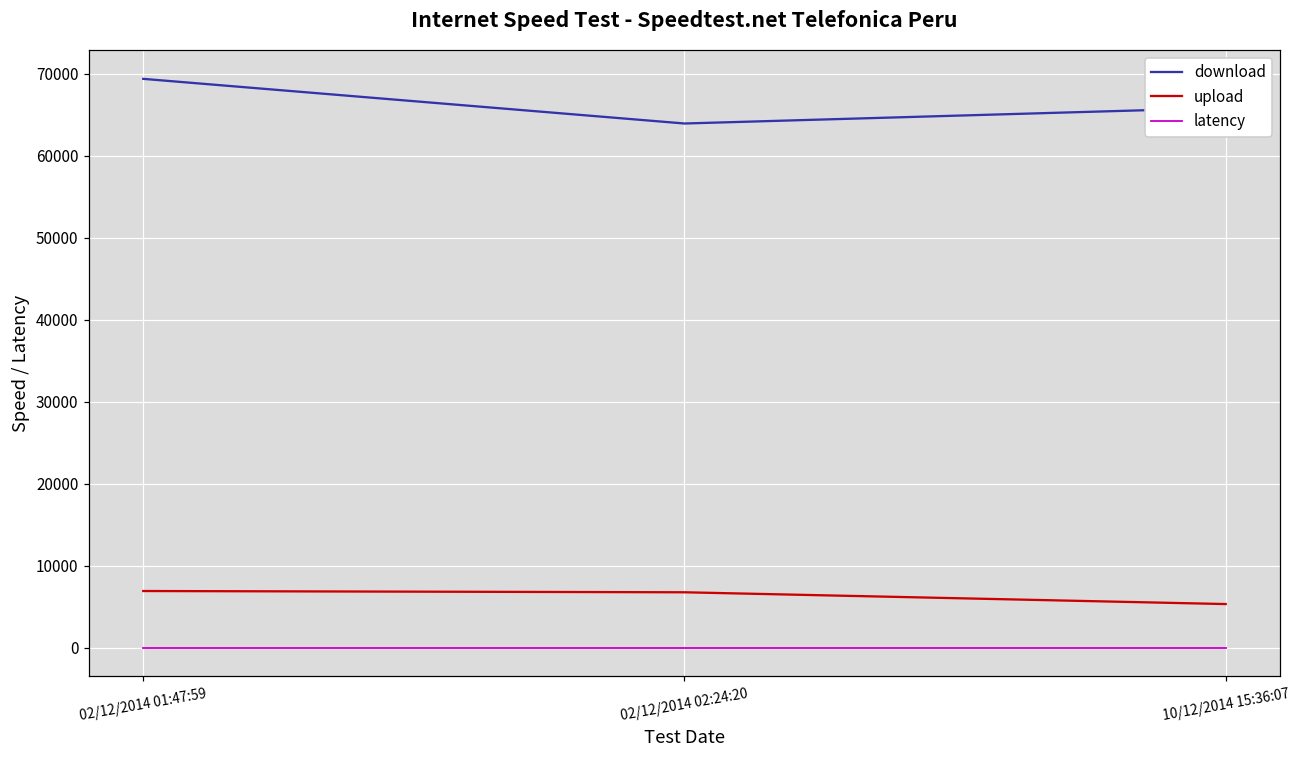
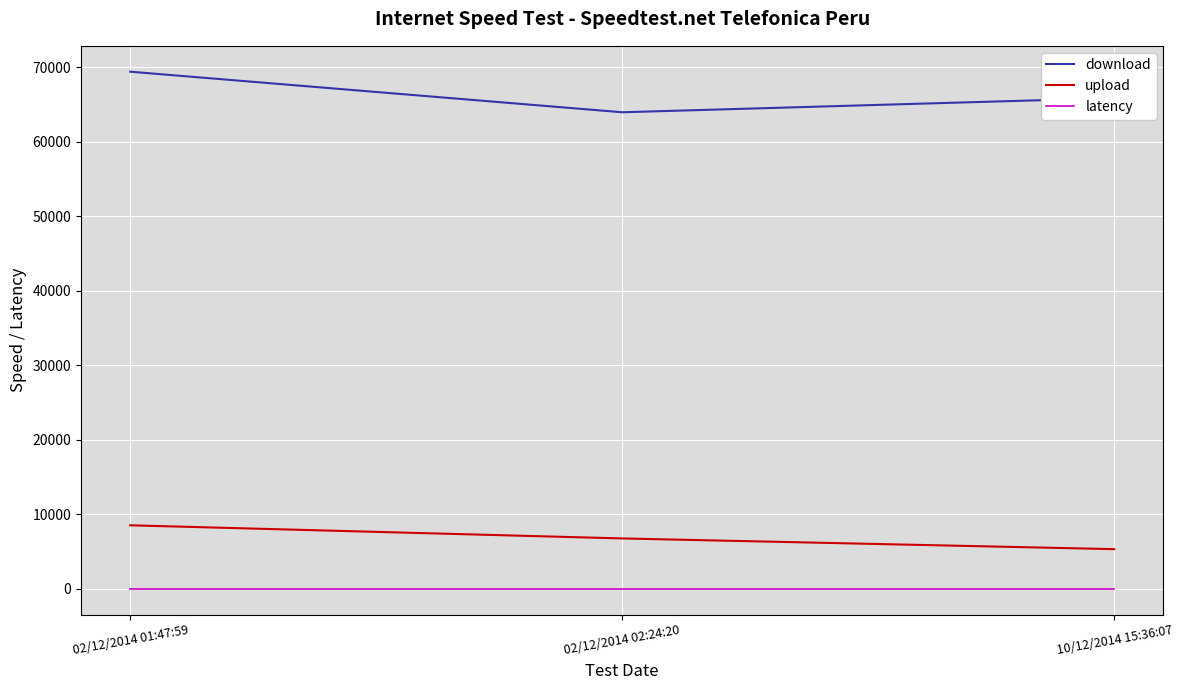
  {
    "download": {
      "02/12/2014 01:47:59": 69000,
      "02/12/2014 02:24:20": 64000
    },
    "upload": {
-     "02/12/2014 01:47:59": 7000,
+     "02/12/2014 01:47:59": 9000,
      "02/12/2014 02:24:20": 7000,
      "10/12/2014 15:36:07": 5000
    },
    "latency": {
      "02/12/2014 01:47:59": 0,
      "02/12/2014 02:24:20": 0,
      "10/12/2014 15:36:07": 0
    }
  }
